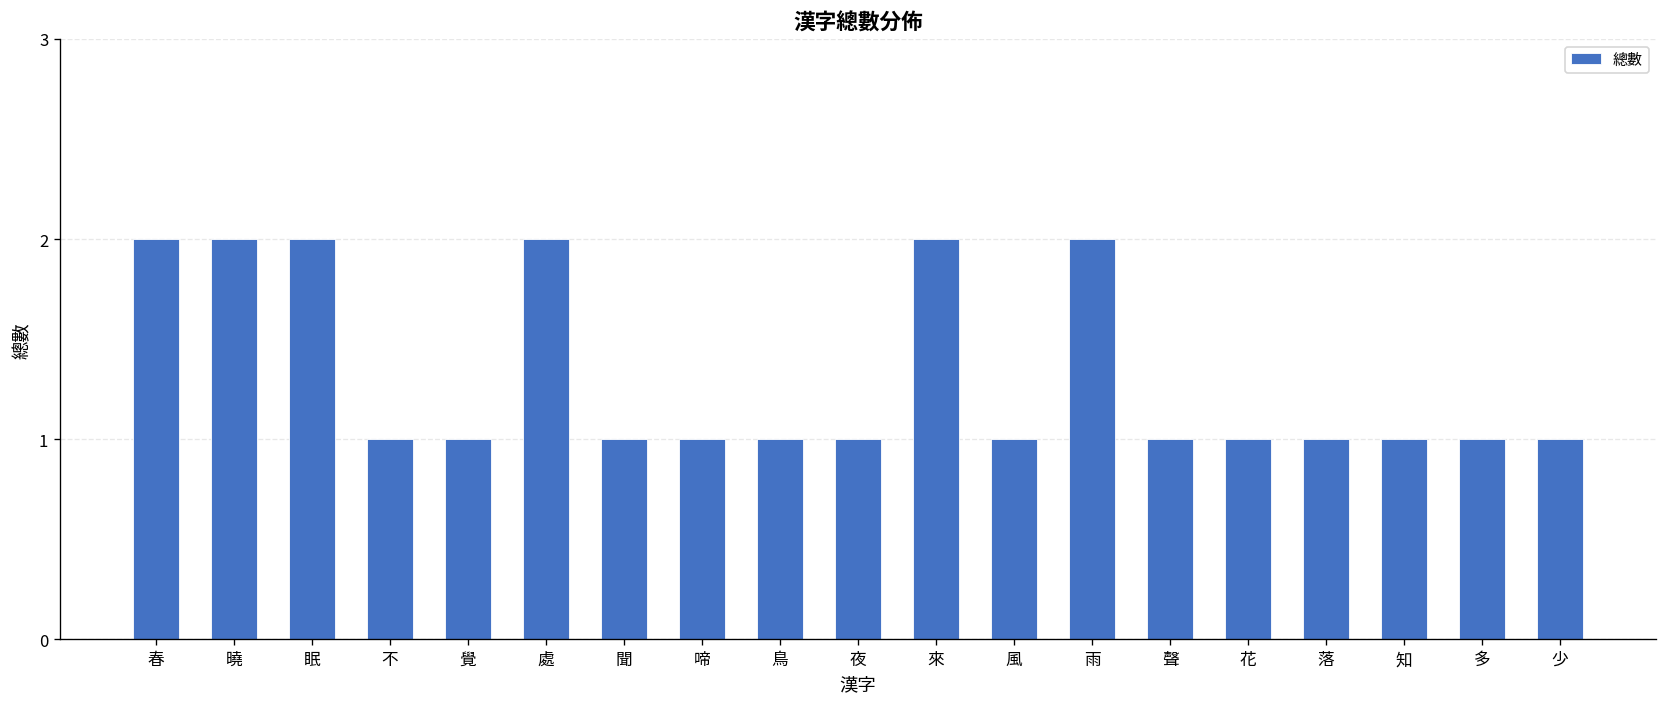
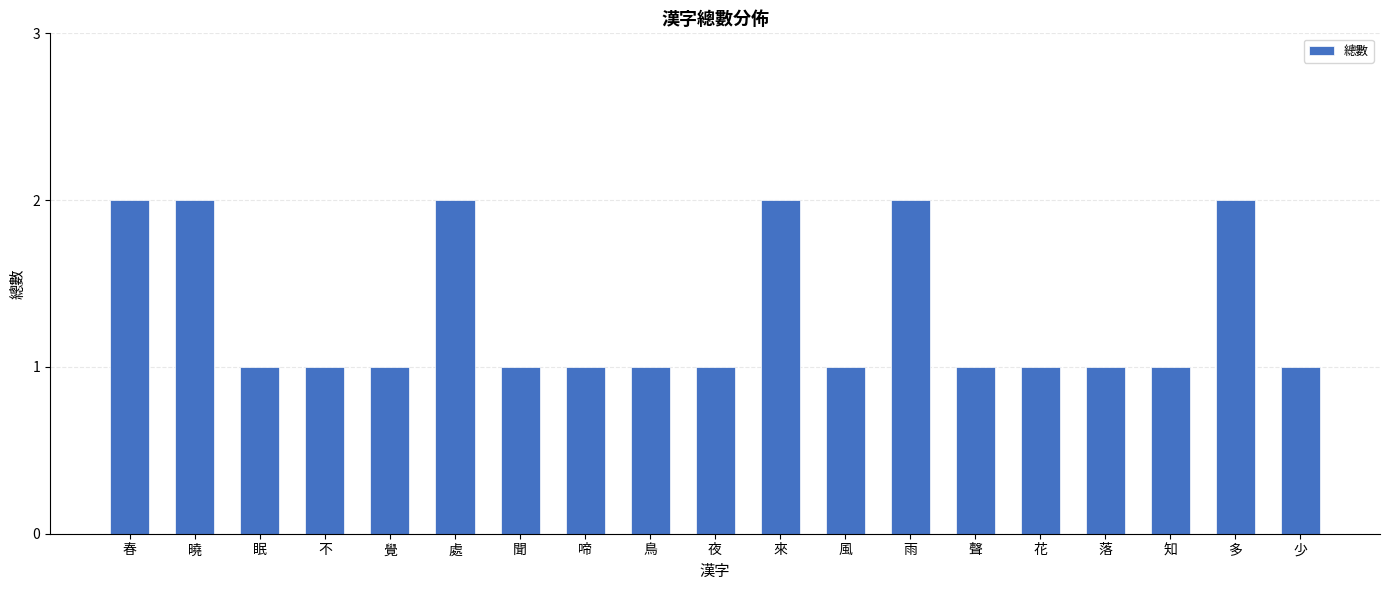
  {
    "春": 2,
    "曉": 2,
-   "眠": 2,
+   "眠": 1,
    "不": 1,
    "覺": 1,
    "處": 2,
    "聞": 1,
    "啼": 1,
    "鳥": 1,
    "夜": 1,
    "來": 2,
    "風": 1,
    "雨": 2,
    "聲": 1,
    "花": 1,
    "落": 1,
    "知": 1,
-   "多": 1,
+   "多": 2,
    "少": 1
  }
